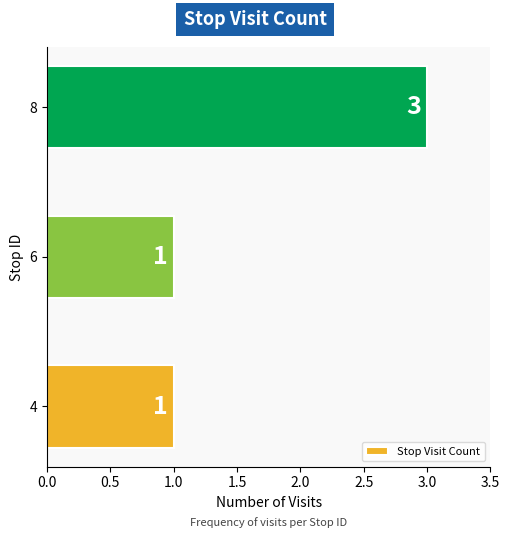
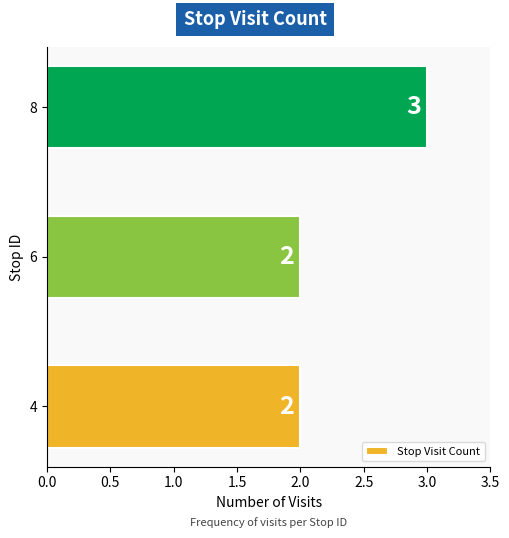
  {
    "8": 3,
-   "6": 1,
-   "4": 1
+   "6": 2,
+   "4": 2
  }
